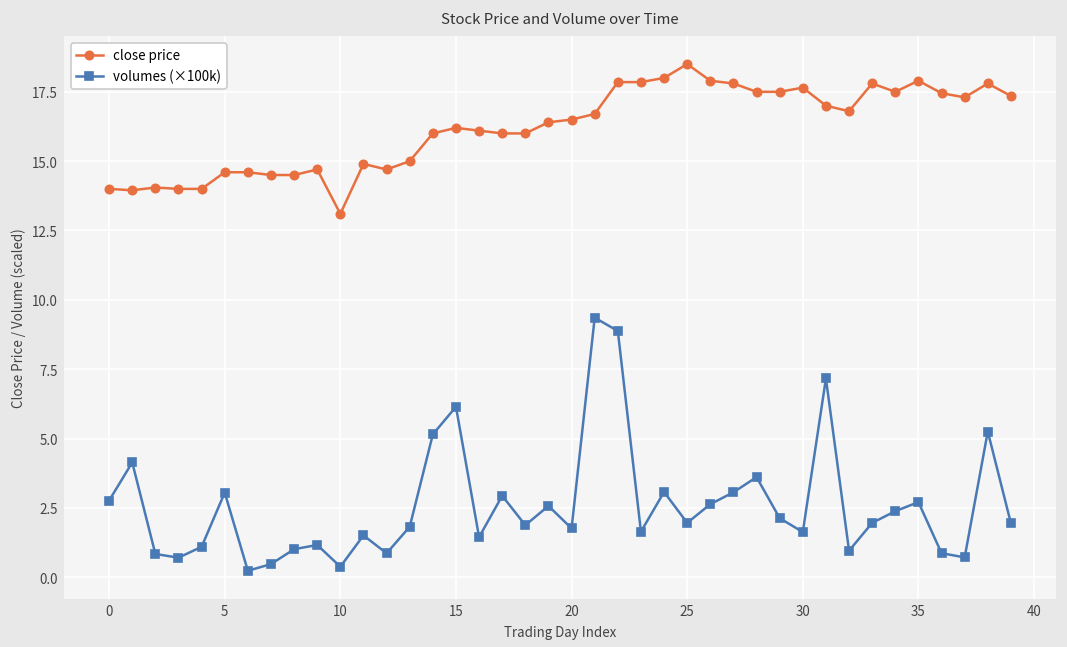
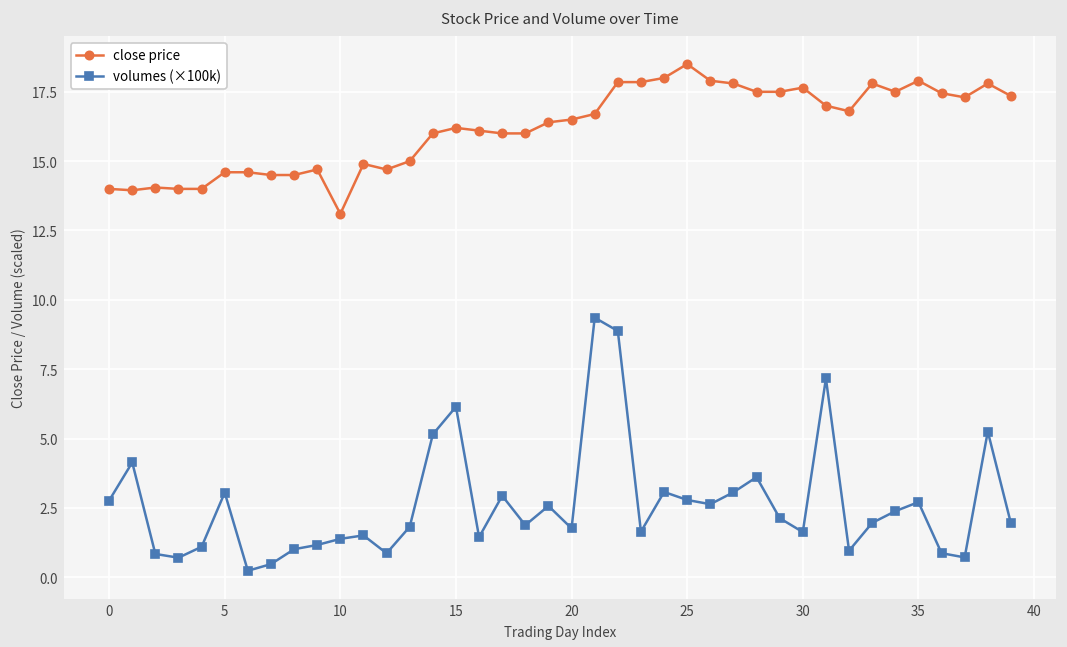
  {
    "close price": {
      "0": 14.0,
      "5": 14.6,
      "10": 13.1,
      "15": 16.2,
      "20": 16.5,
      "25": 18.5,
      "30": 17.7,
      "35": 17.9
    },
    "volumes (×100k)": {
      "0": 2.8,
      "5": 3.0,
-     "10": 0.4,
+     "10": 1.4,
      "15": 6.1,
      "20": 1.8,
-     "25": 2.0,
+     "25": 2.8,
      "30": 1.6,
      "35": 2.7
    }
  }
